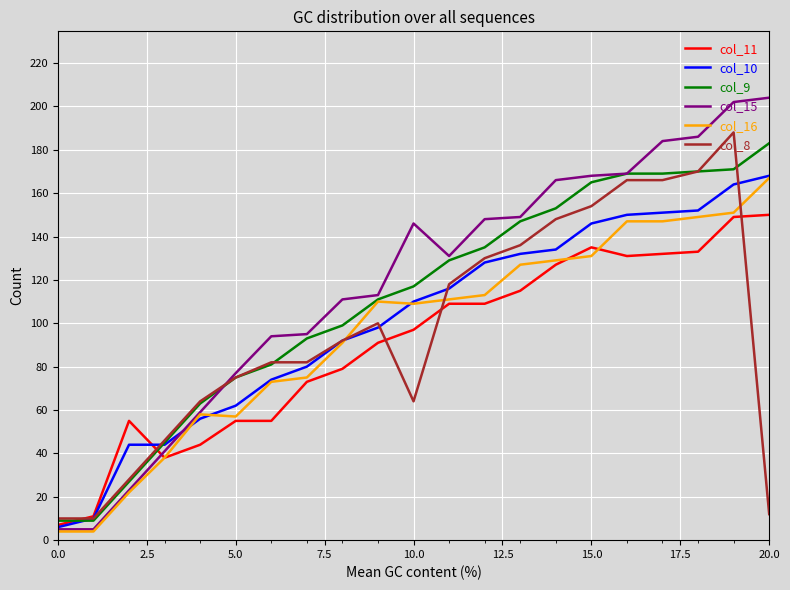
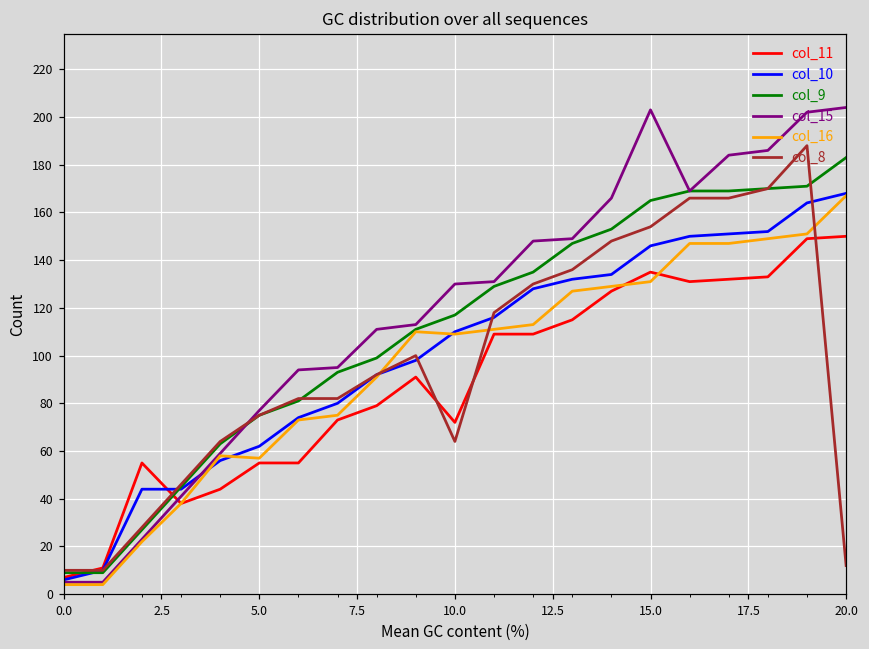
  {
    "col_11": {
      "5.0": 55,
-     "10.0": 97,
+     "10.0": 72,
      "15.0": 135,
      "20.0": 150
    },
    "col_10": {
      "5.0": 62,
      "15.0": 146
    },
    "col_9": {
      "10.0": 117,
      "15.0": 165,
      "20.0": 183
    },
    "col_15": {
      "5.0": 77,
-     "10.0": 146,
-     "15.0": 168,
+     "10.0": 130,
+     "15.0": 203,
      "20.0": 204
    },
    "col_16": {
      "5.0": 57,
      "15.0": 131
    },
    "col_8": {
      "10.0": 64,
      "15.0": 154,
      "20.0": 12
    }
  }
